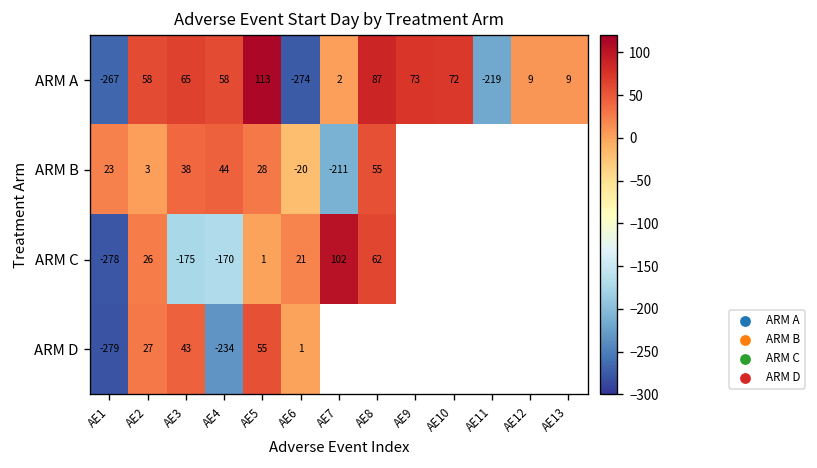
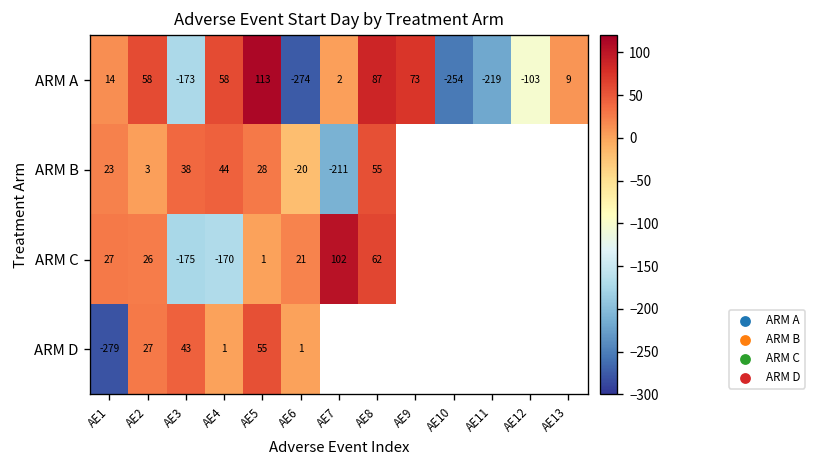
  {
    "ARM A": {
-     "AE1": -267,
+     "AE1": 14,
      "AE2": 58,
-     "AE3": 65,
+     "AE3": -173,
      "AE4": 58,
      "AE5": 113,
      "AE6": -274,
      "AE7": 2,
      "AE8": 87,
      "AE9": 73,
-     "AE10": 72,
+     "AE10": -254,
      "AE11": -219,
-     "AE12": 9,
+     "AE12": -103,
      "AE13": 9
    },
    "ARM B": {
      "AE1": 23,
      "AE2": 3,
      "AE3": 38,
      "AE4": 44,
      "AE5": 28,
      "AE6": -20,
      "AE7": -211,
      "AE8": 55
    },
    "ARM C": {
-     "AE1": -278,
+     "AE1": 27,
      "AE2": 26,
      "AE3": -175,
      "AE4": -170,
      "AE5": 1,
      "AE6": 21,
      "AE7": 102,
      "AE8": 62
    },
    "ARM D": {
      "AE1": -279,
      "AE2": 27,
      "AE3": 43,
-     "AE4": -234,
+     "AE4": 1,
      "AE5": 55,
      "AE6": 1
    }
  }
